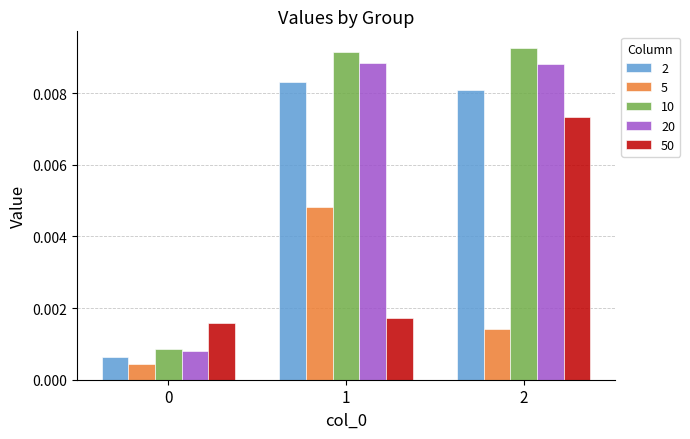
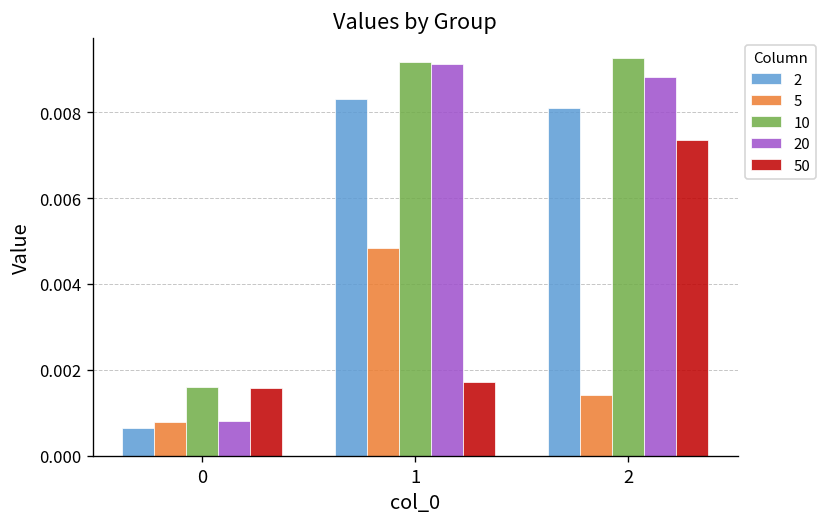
  {
    "2": {
      "0": 0.0006,
      "1": 0.0083,
      "2": 0.0081
    },
    "5": {
-     "0": 0.0004,
+     "0": 0.0008,
      "1": 0.0048,
      "2": 0.0014
    },
    "10": {
-     "0": 0.0009,
+     "0": 0.0016,
      "1": 0.0092,
      "2": 0.0093
    },
    "20": {
      "0": 0.0008,
-     "1": 0.0089,
+     "1": 0.0091,
      "2": 0.0088
    },
    "50": {
      "0": 0.0016,
      "1": 0.0017,
      "2": 0.0073
    }
  }
